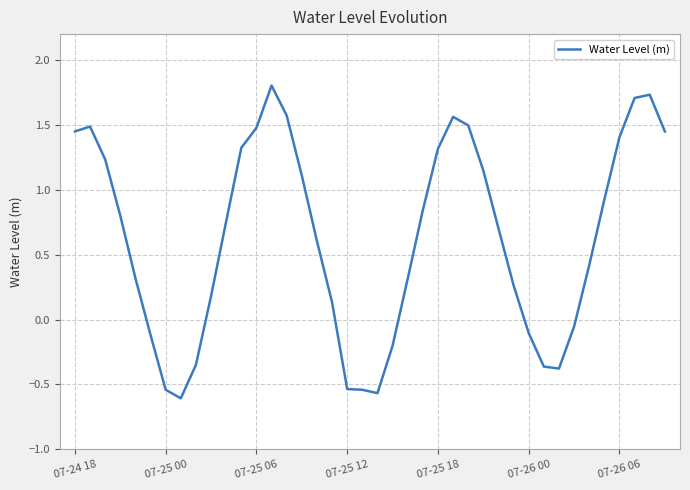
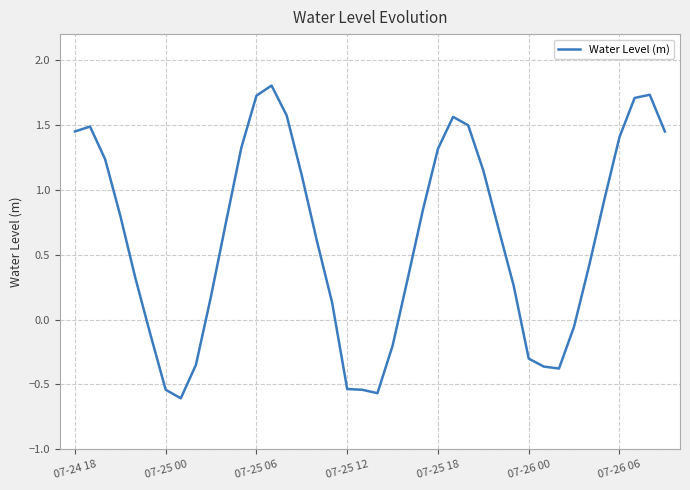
  {
    "07-24 18": 1.45,
    "07-25 00": -0.54,
-   "07-25 06": 1.48,
+   "07-25 06": 1.73,
    "07-25 12": -0.54,
    "07-25 18": 1.32,
-   "07-26 00": -0.10,
+   "07-26 00": -0.30,
    "07-26 06": 1.41
  }
